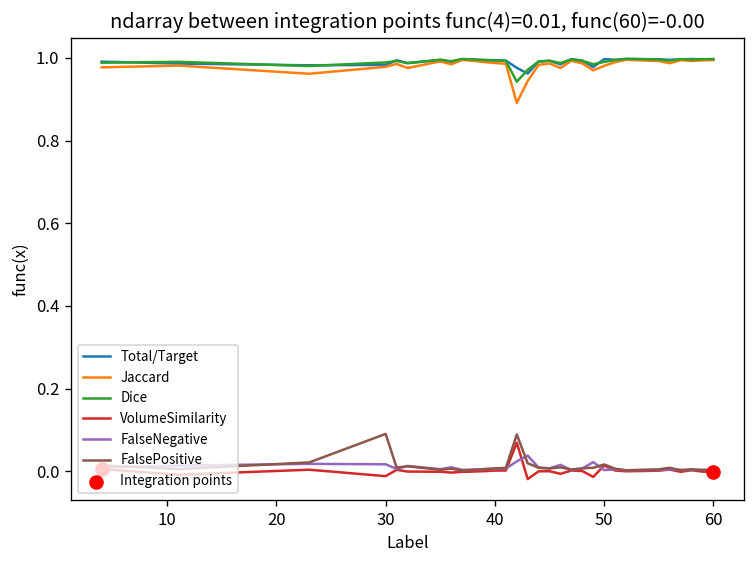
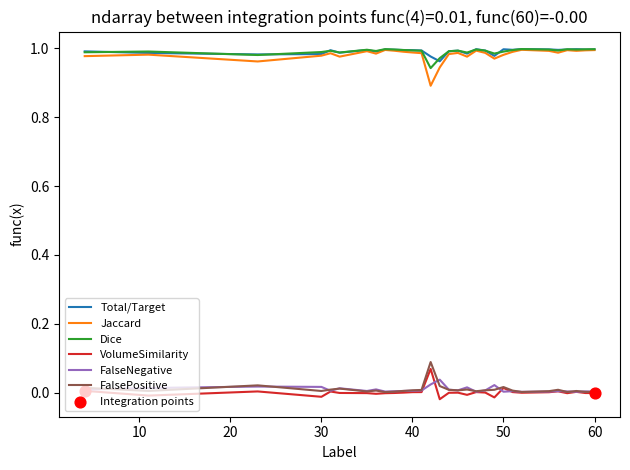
  {
    "Jaccard": {
      "50": 0.98
    },
    "VolumeSimilarity": {
      "30": -0.01
    },
    "FalseNegative": {
      "30": 0.02,
      "50": 0.00
    },
    "FalsePositive": {
-     "30": 0.09
+     "30": 0.00
    }
  }
